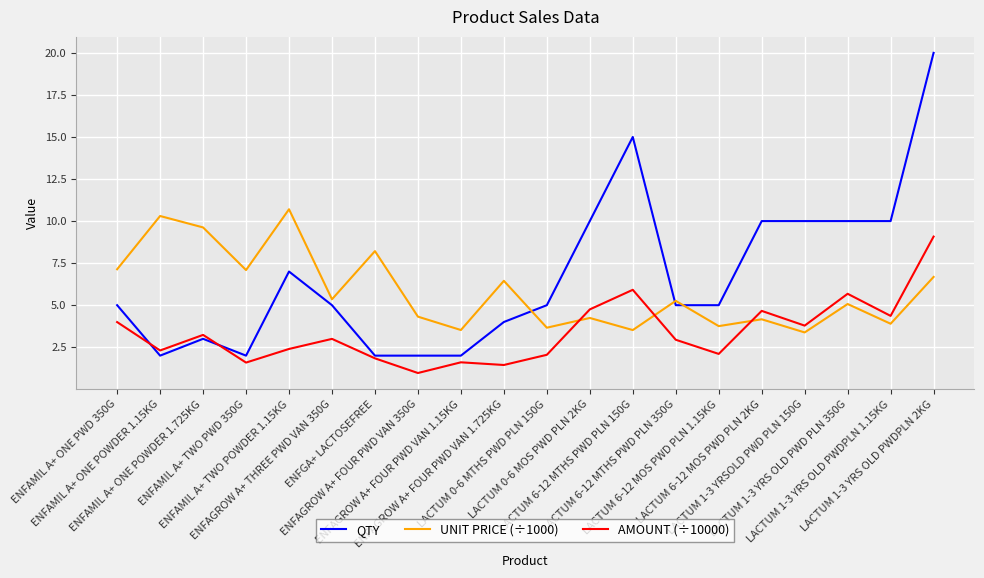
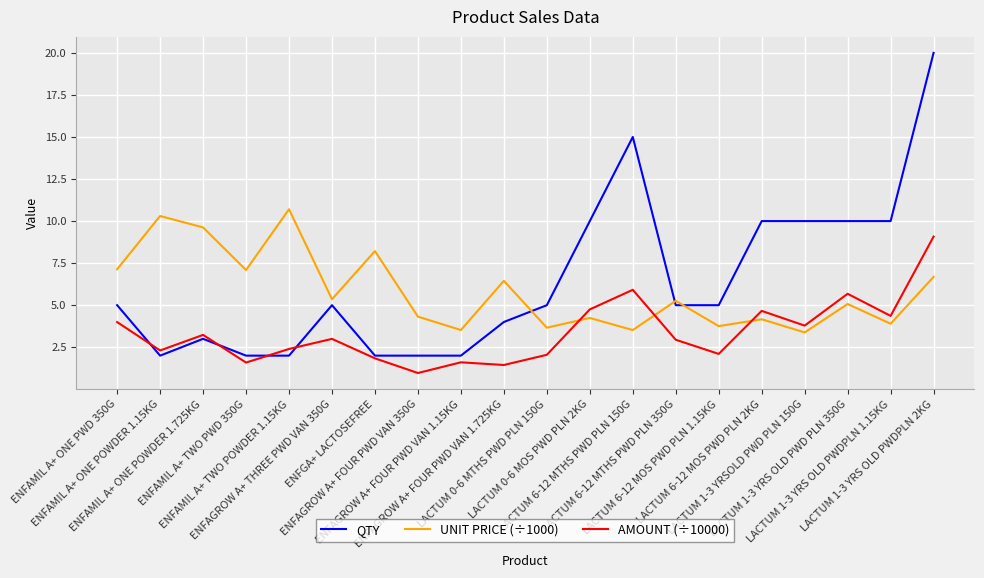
  {
    "QTY": {
      "ENFAMIL A+ ONE PWD 350G": 5,
      "ENFAMIL A+ ONE POWDER 1.15KG": 2,
      "ENFAMIL A+ ONE POWDER 1.725KG": 3,
      "ENFAMIL A+ TWO PWD 350G": 2,
-     "ENFAMIL A+ TWO POWDER 1.15KG": 7,
+     "ENFAMIL A+ TWO POWDER 1.15KG": 2,
      "ENFAGROW A+ THREE PWD VAN 350G": 5,
      "ENFGA+ LACTOSEFREE": 2,
      "ENFAGROW A+ FOUR PWD VAN 350G": 2,
      "ENFAGROW A+ FOUR PWD VAN 1.15KG": 2,
      "ENFAGROW A+ FOUR PWD VAN 1.725KG": 4,
      "LACTUM 0-6 MTHS PWD PLN 150G": 5,
      "LACTUM 0-6 MOS PWD PLN 2KG": 10,
      "LACTUM 6-12 MTHS PWD PLN 150G": 15,
      "LACTUM 6-12 MTHS PWD PLN 350G": 5,
      "LACTUM 6-12 MOS PWD PLN 1.15KG": 5,
      "LACTUM 6-12 MOS PWD PLN 2KG": 10,
      "LACTUM 1-3 YRSOLD PWD PLN 150G": 10,
      "LACTUM 1-3 YRS OLD PWD PLN 350G": 10,
      "LACTUM 1-3 YRS OLD PWDPLN 1.15KG": 10,
      "LACTUM 1-3 YRS OLD PWDPLN 2KG": 20
    },
    "UNIT PRICE (÷1000)": {
      "ENFAMIL A+ ONE PWD 350G": 7,
      "ENFAMIL A+ ONE POWDER 1.15KG": 10.3,
      "ENFAMIL A+ ONE POWDER 1.725KG": 9.6,
      "ENFAMIL A+ TWO PWD 350G": 7,
      "ENFAMIL A+ TWO POWDER 1.15KG": 10.7,
      "ENFAGROW A+ THREE PWD VAN 350G": 5.4,
      "ENFGA+ LACTOSEFREE": 8.2,
      "ENFAGROW A+ FOUR PWD VAN 350G": 4.3,
      "ENFAGROW A+ FOUR PWD VAN 1.15KG": 3.5,
      "ENFAGROW A+ FOUR PWD VAN 1.725KG": 6.4,
      "LACTUM 0-6 MTHS PWD PLN 150G": 3.7,
      "LACTUM 0-6 MOS PWD PLN 2KG": 4.2,
      "LACTUM 6-12 MTHS PWD PLN 150G": 3.5,
      "LACTUM 6-12 MTHS PWD PLN 350G": 5.3,
      "LACTUM 6-12 MOS PWD PLN 1.15KG": 3.8,
      "LACTUM 6-12 MOS PWD PLN 2KG": 4.2,
      "LACTUM 1-3 YRSOLD PWD PLN 150G": 3.4,
      "LACTUM 1-3 YRS OLD PWD PLN 350G": 5,
      "LACTUM 1-3 YRS OLD PWDPLN 1.15KG": 4,
      "LACTUM 1-3 YRS OLD PWDPLN 2KG": 6.7
    },
    "AMOUNT (÷10000)": {
      "ENFAMIL A+ ONE PWD 350G": 4,
      "ENFAMIL A+ ONE POWDER 1.15KG": 2.3,
      "ENFAMIL A+ ONE POWDER 1.725KG": 3.2,
      "ENFAMIL A+ TWO PWD 350G": 1.6,
      "ENFAMIL A+ TWO POWDER 1.15KG": 2.4,
      "ENFAGROW A+ THREE PWD VAN 350G": 3,
      "ENFGA+ LACTOSEFREE": 1.8,
      "ENFAGROW A+ FOUR PWD VAN 350G": 1,
      "ENFAGROW A+ FOUR PWD VAN 1.15KG": 1.6,
      "ENFAGROW A+ FOUR PWD VAN 1.725KG": 1.4,
      "LACTUM 0-6 MTHS PWD PLN 150G": 2,
      "LACTUM 0-6 MOS PWD PLN 2KG": 4.7,
      "LACTUM 6-12 MTHS PWD PLN 150G": 6,
      "LACTUM 6-12 MTHS PWD PLN 350G": 3,
      "LACTUM 6-12 MOS PWD PLN 1.15KG": 2,
      "LACTUM 6-12 MOS PWD PLN 2KG": 4.7,
      "LACTUM 1-3 YRSOLD PWD PLN 150G": 3.8,
      "LACTUM 1-3 YRS OLD PWD PLN 350G": 5.7,
      "LACTUM 1-3 YRS OLD PWDPLN 1.15KG": 4.4,
      "LACTUM 1-3 YRS OLD PWDPLN 2KG": 9
    }
  }
